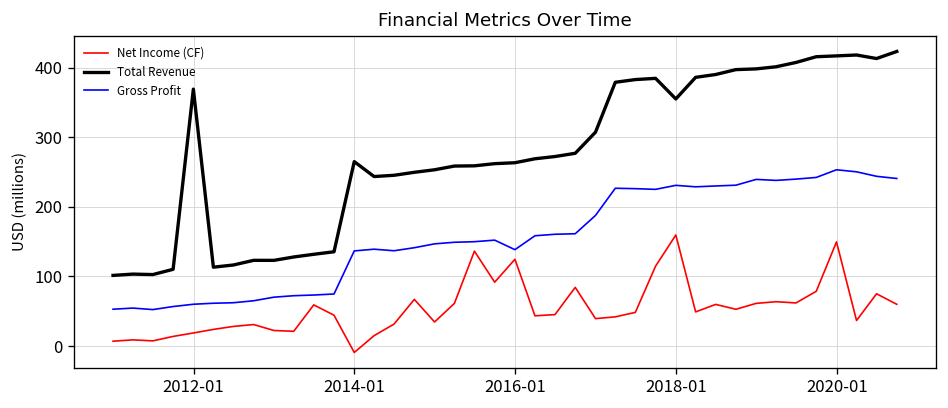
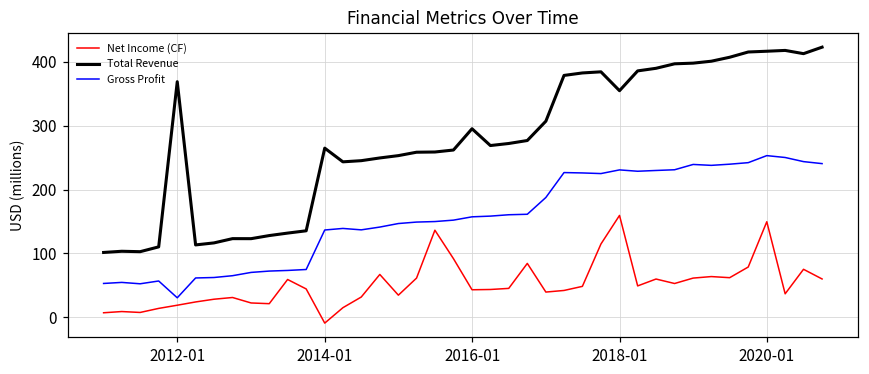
  {
    "Net Income (CF)": {
      "2012-01": 20,
      "2014-01": -10,
-     "2016-01": 120,
+     "2016-01": 40,
      "2018-01": 160,
      "2020-01": 150
    },
    "Total Revenue": {
      "2012-01": 370,
      "2014-01": 260,
-     "2016-01": 260,
+     "2016-01": 300,
      "2018-01": 350,
      "2020-01": 420
    },
    "Gross Profit": {
-     "2012-01": 60,
+     "2012-01": 30,
      "2014-01": 140,
-     "2016-01": 140,
+     "2016-01": 160,
      "2018-01": 230,
      "2020-01": 250
    }
  }
